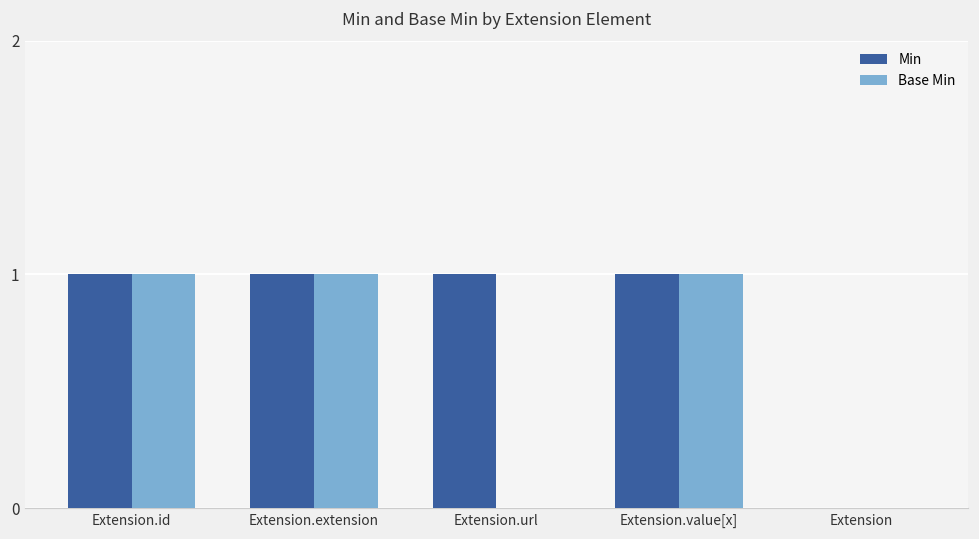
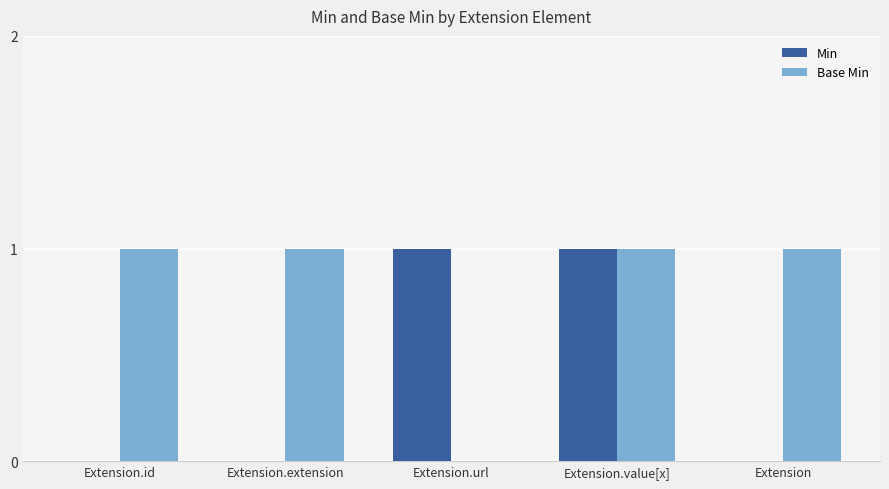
  {
    "Min": {
-     "Extension.id": 1,
-     "Extension.extension": 1,
+     "Extension.id": 0,
+     "Extension.extension": 0,
      "Extension.url": 1,
      "Extension.value[x]": 1,
      "Extension": 0
    },
    "Base Min": {
      "Extension.id": 1,
      "Extension.extension": 1,
      "Extension.url": 0,
      "Extension.value[x]": 1,
-     "Extension": 0
+     "Extension": 1
    }
  }
